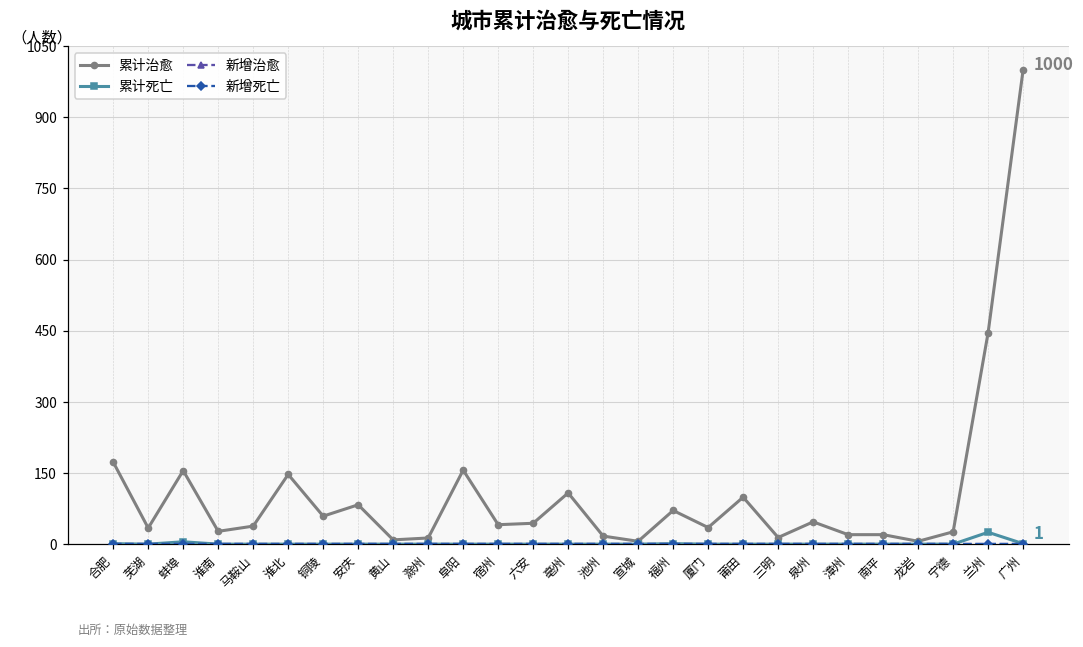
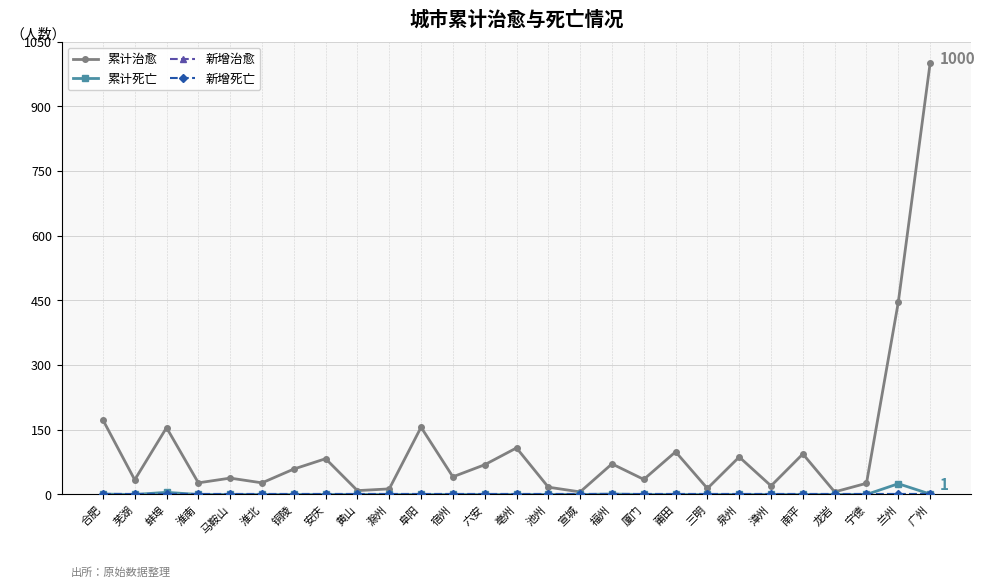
  {
    "累计治愈": {
      "合肥": 170,
      "芜湖": 30,
      "蚌埠": 160,
      "淮南": 30,
      "马鞍山": 40,
-     "淮北": 150,
+     "淮北": 30,
      "铜陵": 60,
      "安庆": 80,
      "黄山": 10,
      "滁州": 10,
      "阜阳": 160,
      "宿州": 40,
-     "六安": 40,
+     "六安": 70,
      "亳州": 110,
      "池州": 20,
      "福州": 70,
      "厦门": 40,
      "莆田": 100,
      "三明": 10,
-     "泉州": 50,
+     "泉州": 90,
      "漳州": 20,
-     "南平": 20,
+     "南平": 90,
      "宁德": 30,
      "兰州": 450
    },
    "累计死亡": {
      "兰州": 30
    },
    "新增死亡": {
      "兰州": 0
    }
  }
